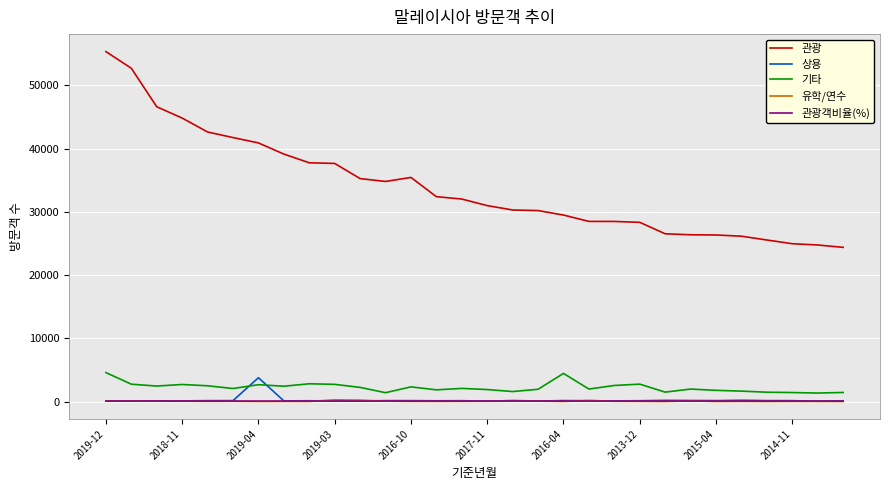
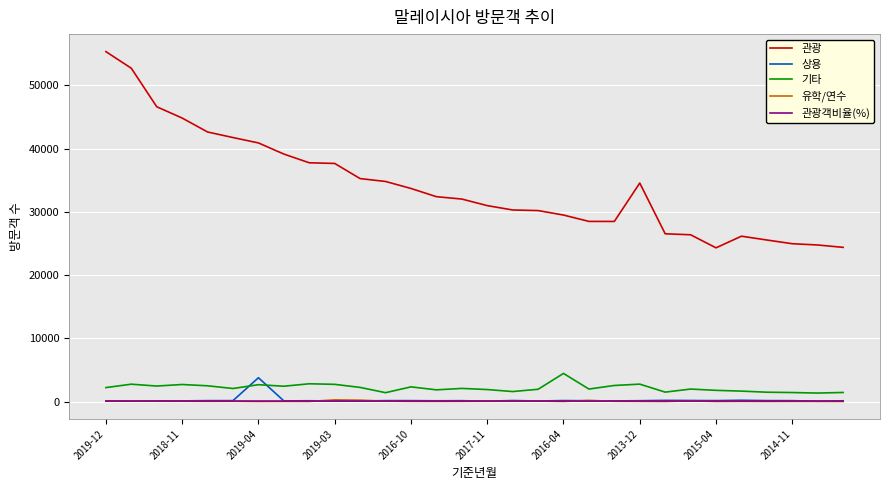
  {
    "관광": {
      "2019-12": 55000,
      "2018-11": 45000,
      "2019-04": 41000,
      "2019-03": 38000,
-     "2016-10": 35000,
+     "2016-10": 34000,
      "2017-11": 31000,
      "2016-04": 29000,
-     "2013-12": 28000,
-     "2015-04": 26000,
+     "2013-12": 35000,
+     "2015-04": 24000,
      "2014-11": 25000
    },
    "상용": {
      "2019-04": 4000
    },
    "기타": {
-     "2019-12": 5000,
+     "2019-12": 2000,
      "2018-11": 3000,
      "2019-04": 3000,
      "2019-03": 3000,
      "2016-10": 2000,
      "2017-11": 2000,
      "2016-04": 4000,
      "2013-12": 3000,
      "2015-04": 2000,
      "2014-11": 1000
    }
  }
